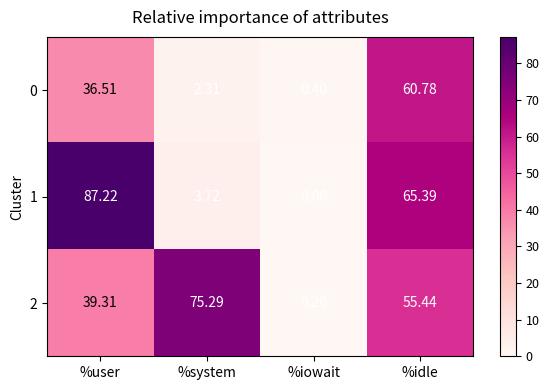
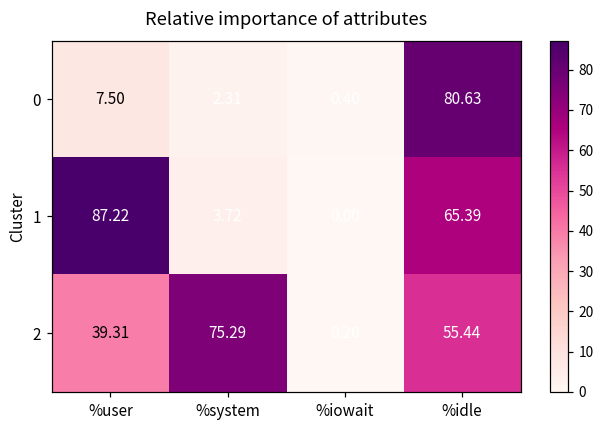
  {
    "0": {
-     "%user": 36.51,
-     "%idle": 60.78
+     "%user": 7.50,
+     "%idle": 80.63
    },
    "1": {
      "%user": 87.22,
      "%idle": 65.39
    },
    "2": {
      "%user": 39.31,
      "%system": 75.29,
      "%idle": 55.44
    }
  }
